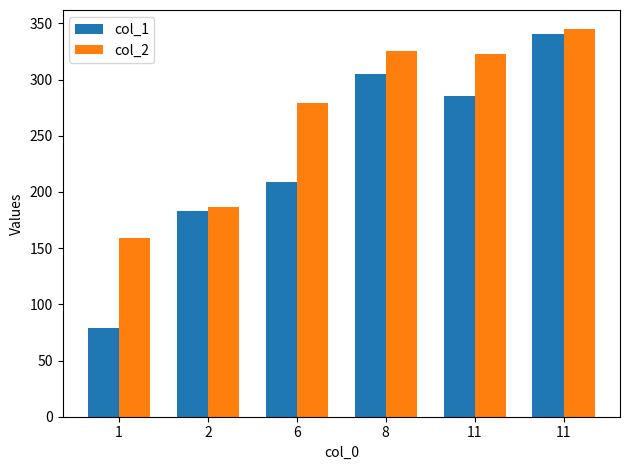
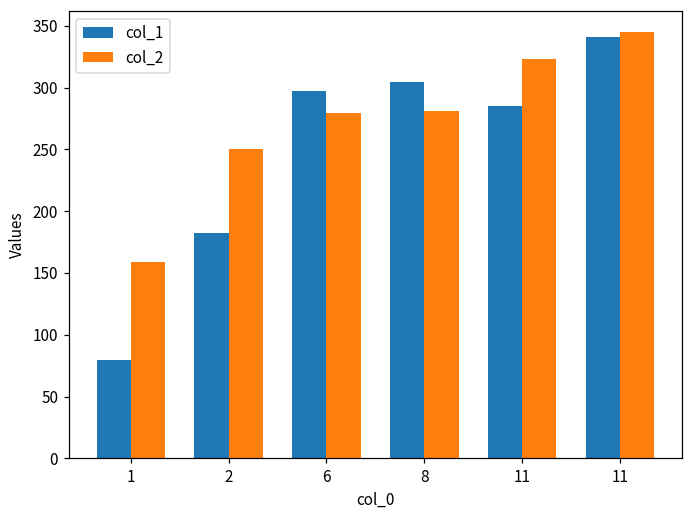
  {
    "col_1": {
      "1": 79,
      "2": 183,
-     "6": 209,
+     "6": 297,
      "8": 305
    },
    "col_2": {
      "1": 159,
-     "2": 187,
+     "2": 251,
      "6": 279,
-     "8": 325
+     "8": 281
    }
  }
